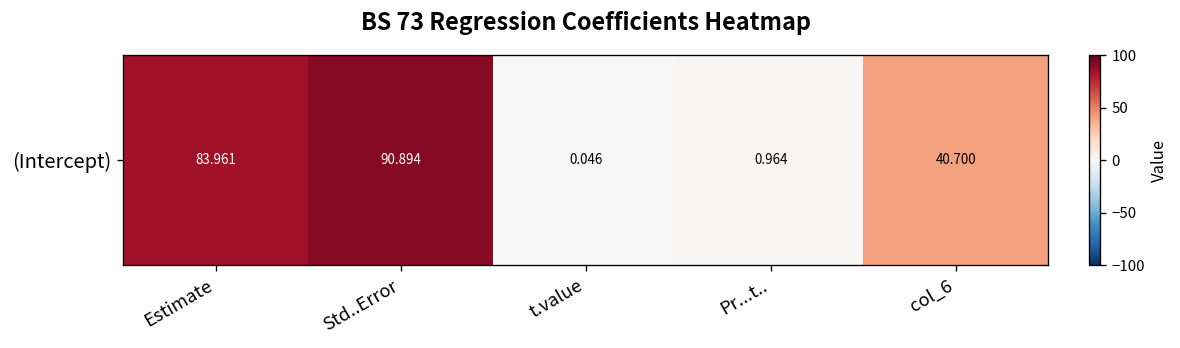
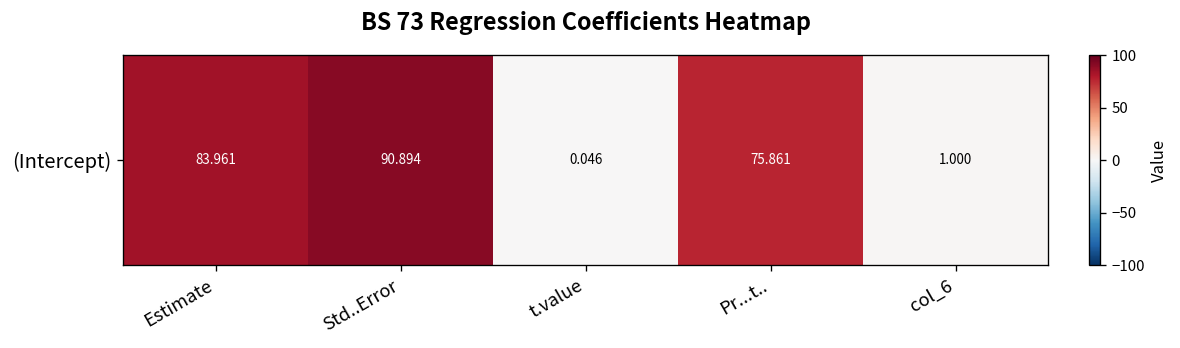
  {
    "(Intercept)": {
      "Estimate": 83.961,
      "Std..Error": 90.894,
      "t.value": 0.046,
-     "Pr...t..": 0.964,
-     "col_6": 40.700
+     "Pr...t..": 75.861,
+     "col_6": 1.000
    }
  }
